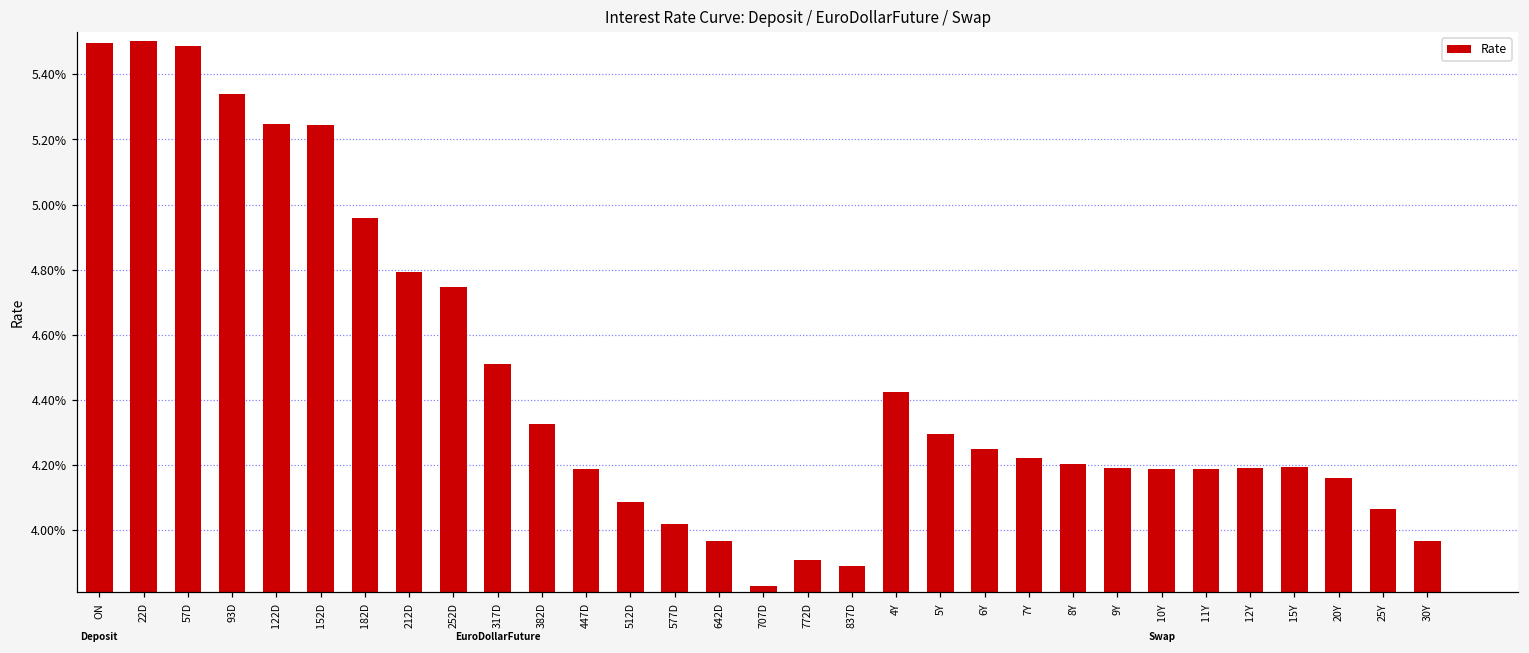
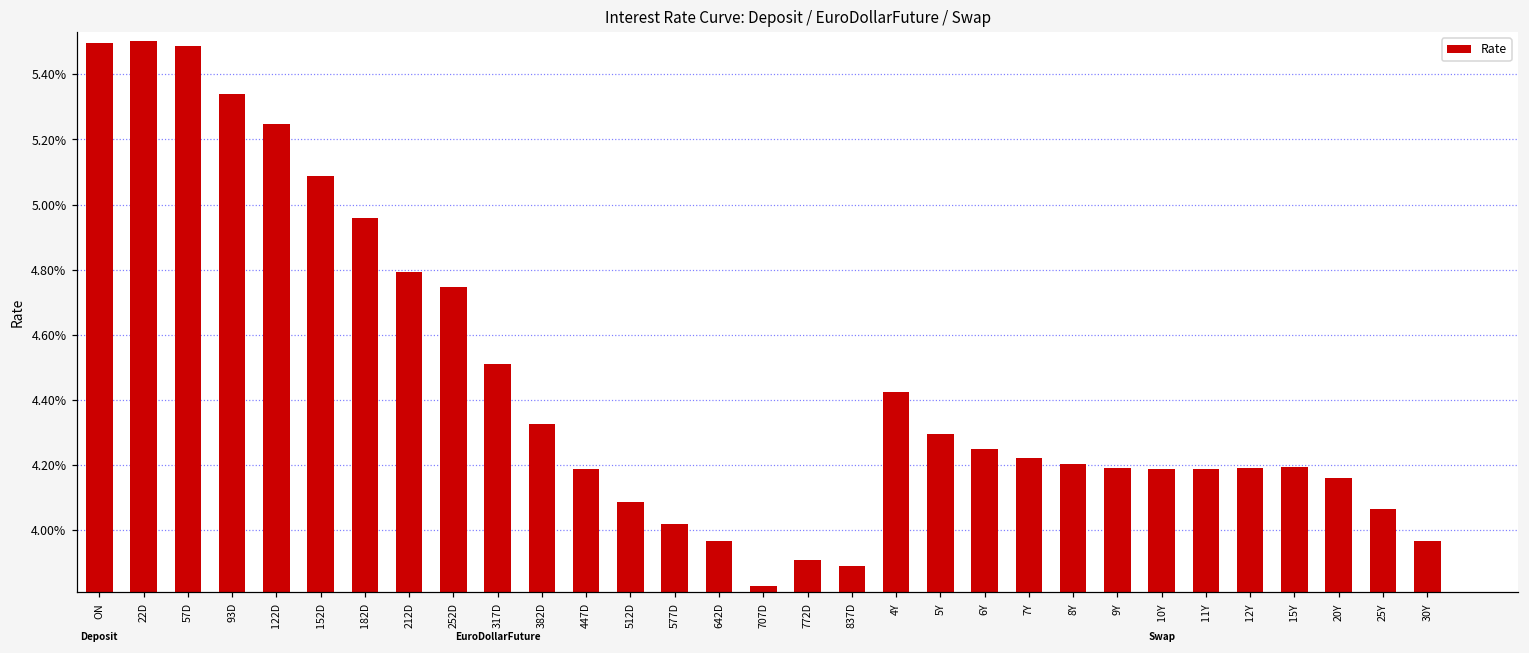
  {
    "Rate": {
      "ON": "5.50%",
      "22D": "5.50%",
      "57D": "5.49%",
      "93D": "5.34%",
      "122D": "5.25%",
-     "152D": "5.24%",
+     "152D": "5.09%",
      "182D": "4.96%",
      "212D": "4.79%",
      "252D": "4.75%",
      "317D": "4.51%",
      "382D": "4.33%",
      "447D": "4.19%",
      "512D": "4.09%",
      "577D": "4.02%",
      "642D": "3.97%",
      "707D": "3.83%",
      "772D": "3.91%",
      "837D": "3.89%",
      "4Y": "4.42%",
      "5Y": "4.30%",
      "6Y": "4.25%",
      "7Y": "4.22%",
      "8Y": "4.20%",
      "9Y": "4.19%",
      "10Y": "4.19%",
      "11Y": "4.19%",
      "12Y": "4.19%",
      "15Y": "4.20%",
      "20Y": "4.16%",
      "25Y": "4.07%",
      "30Y": "3.97%"
    }
  }
